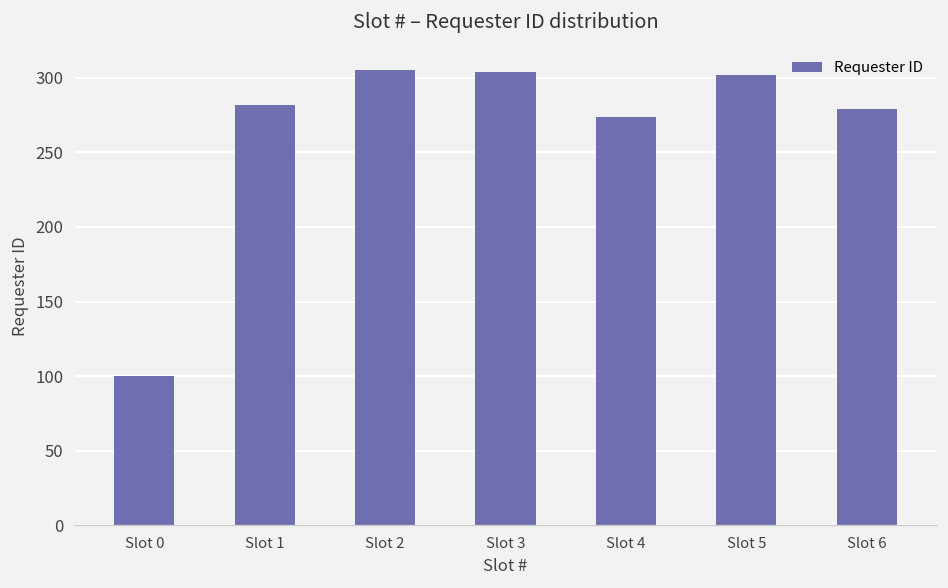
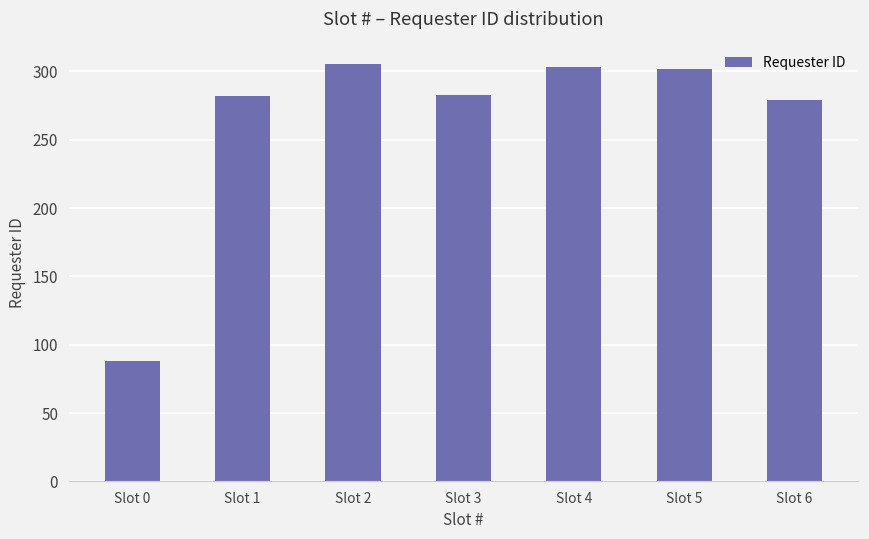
  {
-   "Slot 0": 100,
+   "Slot 0": 88,
    "Slot 1": 282,
    "Slot 2": 305,
-   "Slot 3": 304,
-   "Slot 4": 274,
+   "Slot 3": 283,
+   "Slot 4": 303,
    "Slot 5": 302,
    "Slot 6": 279
  }
